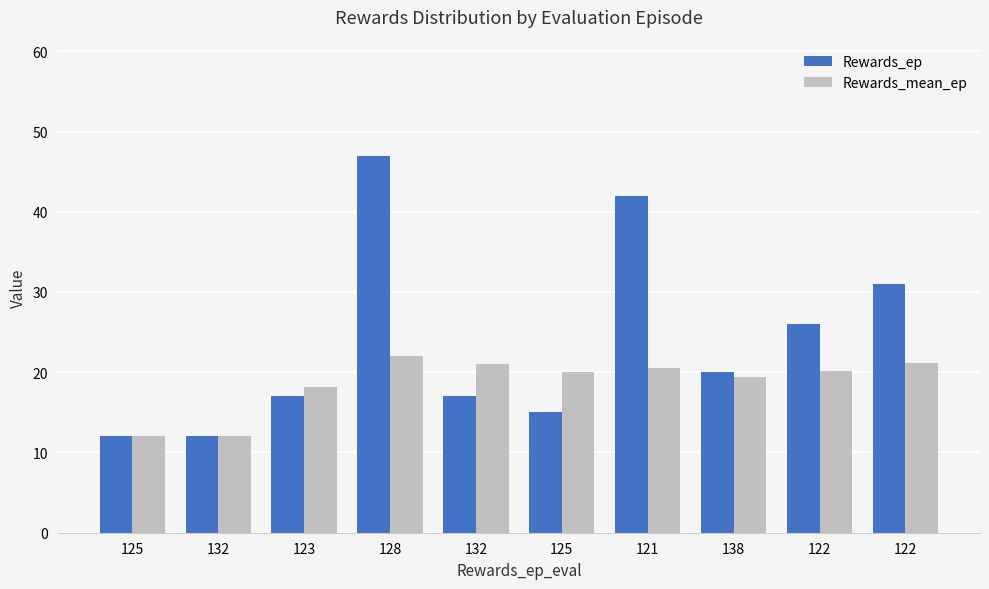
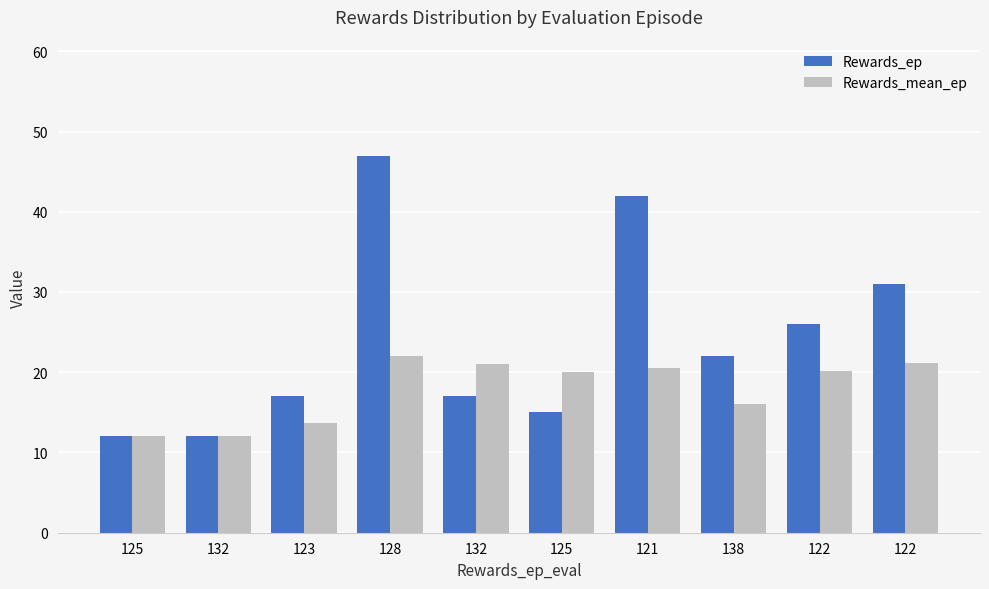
  {
    "Rewards_ep": {
      "123": 17,
      "128": 47,
      "121": 42,
-     "138": 20
+     "138": 22
    },
    "Rewards_mean_ep": {
-     "123": 18,
+     "123": 14,
      "128": 22,
      "121": 21,
-     "138": 19
+     "138": 16
    }
  }
